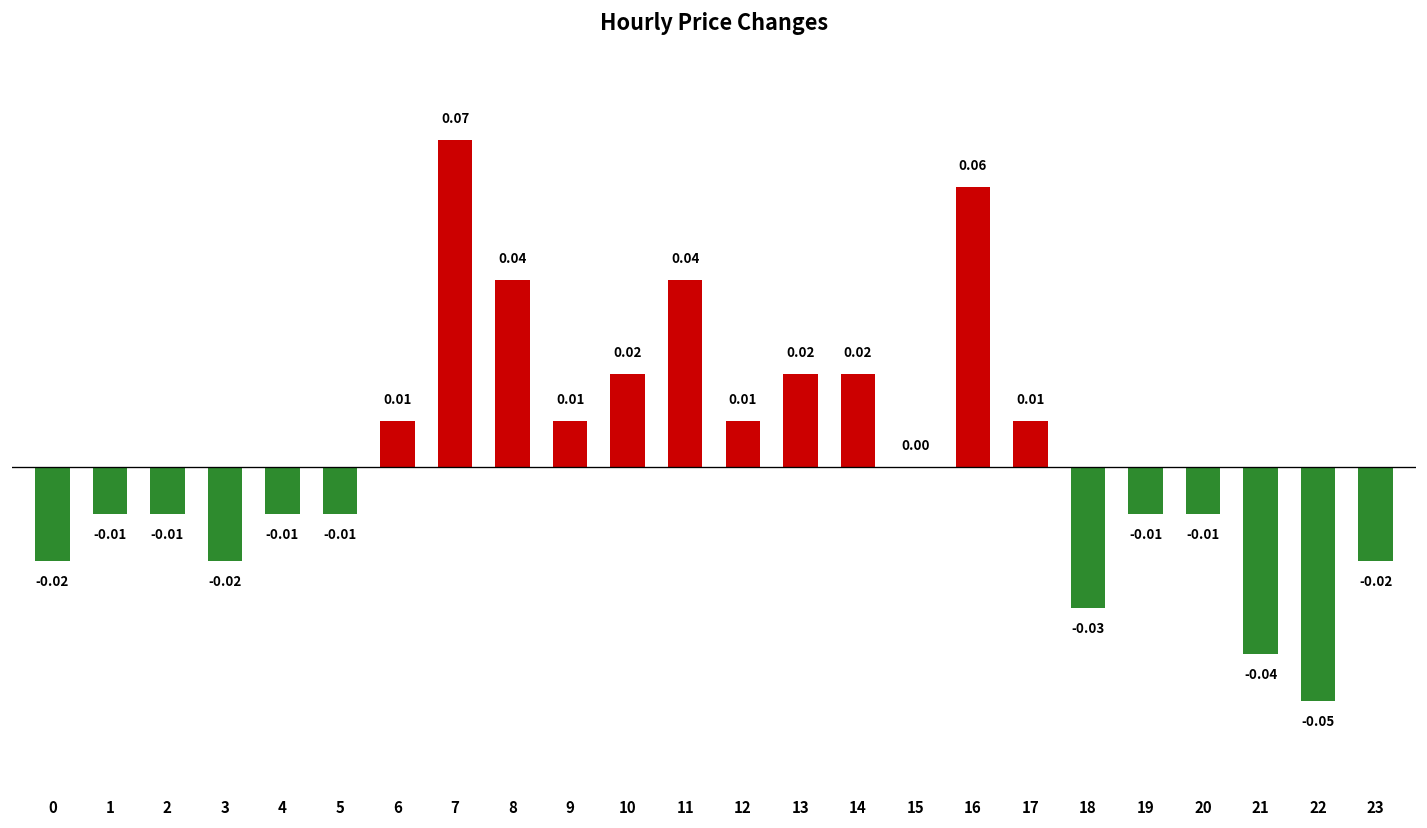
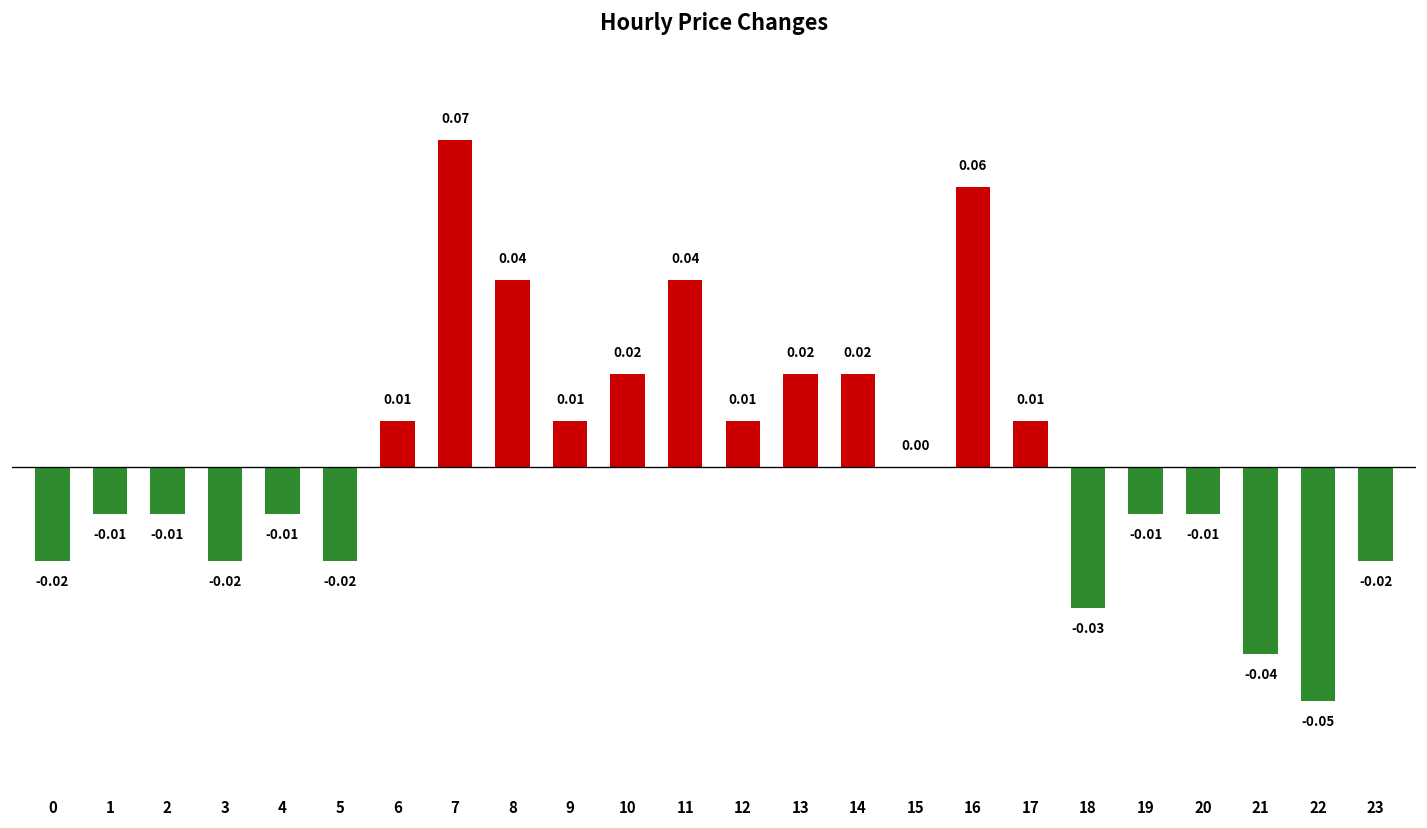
  {
    "0": -0.02,
    "1": -0.01,
    "2": -0.01,
    "3": -0.02,
    "4": -0.01,
-   "5": -0.01,
+   "5": -0.02,
    "6": 0.01,
    "7": 0.07,
    "8": 0.04,
    "9": 0.01,
    "10": 0.02,
    "11": 0.04,
    "12": 0.01,
    "13": 0.02,
    "14": 0.02,
    "15": 0.00,
    "16": 0.06,
    "17": 0.01,
    "18": -0.03,
    "19": -0.01,
    "20": -0.01,
    "21": -0.04,
    "22": -0.05,
    "23": -0.02
  }
